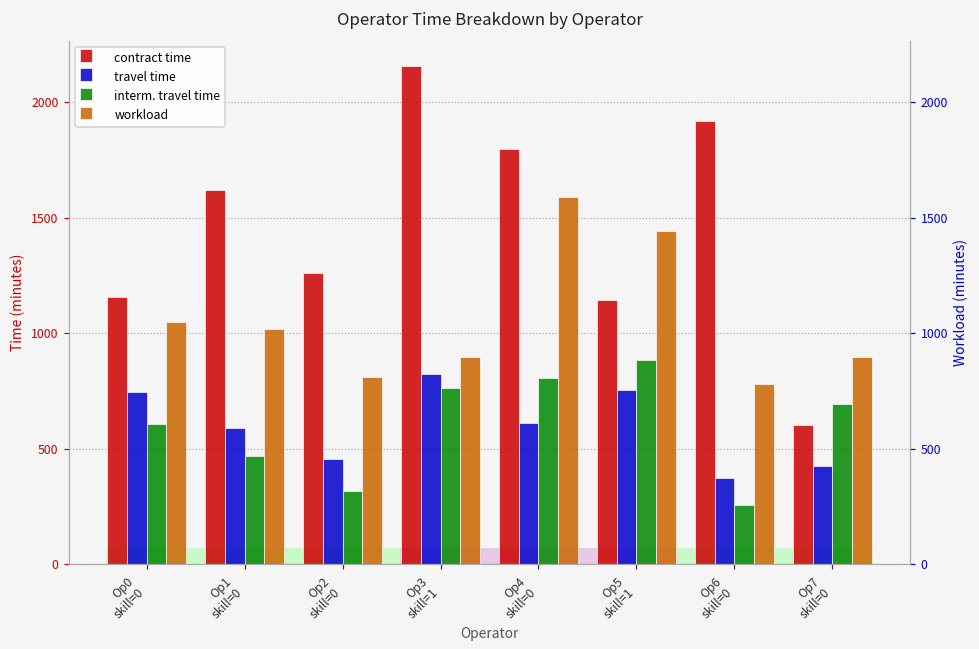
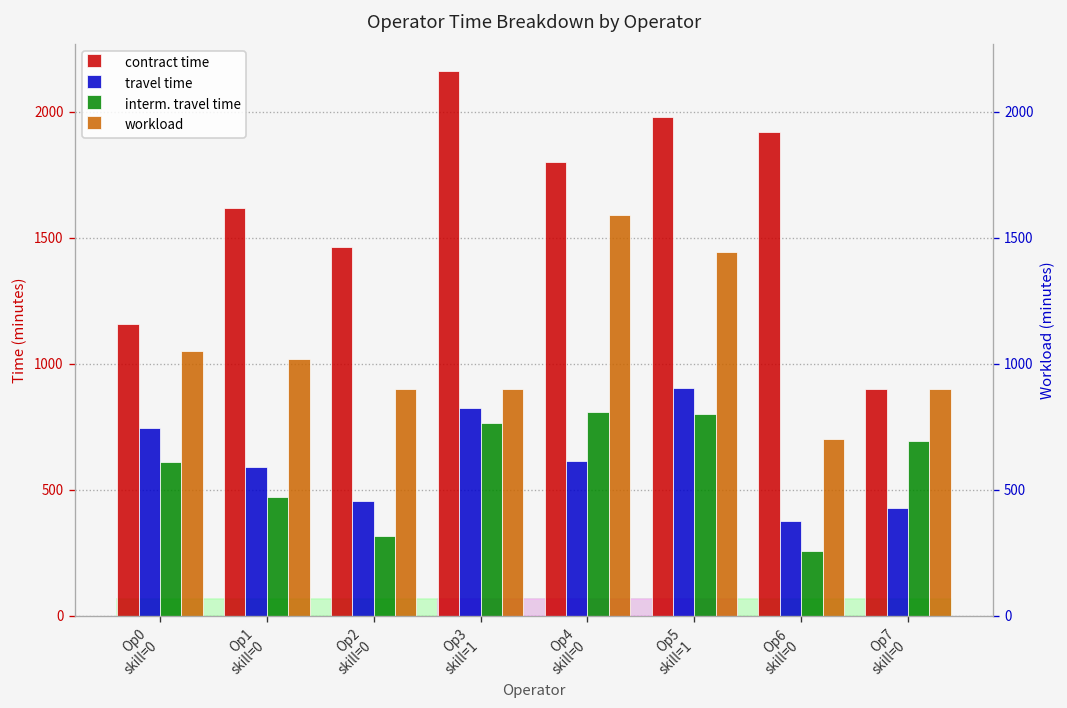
  {
    "contract time": {
      "Op0 skill=0": 1160,
      "Op1 skill=0": 1620,
-     "Op2 skill=0": 1260,
+     "Op2 skill=0": 1460,
      "Op3 skill=1": 2160,
      "Op4 skill=0": 1800,
-     "Op5 skill=1": 1140,
+     "Op5 skill=1": 1980,
      "Op6 skill=0": 1920,
-     "Op7 skill=0": 600
+     "Op7 skill=0": 900
    },
    "travel time": {
      "Op0 skill=0": 750,
      "Op1 skill=0": 590,
      "Op2 skill=0": 460,
      "Op3 skill=1": 820,
      "Op4 skill=0": 610,
-     "Op5 skill=1": 760,
+     "Op5 skill=1": 900,
      "Op6 skill=0": 380,
      "Op7 skill=0": 430
    },
    "interm. travel time": {
      "Op0 skill=0": 610,
      "Op1 skill=0": 470,
      "Op2 skill=0": 320,
      "Op3 skill=1": 760,
      "Op4 skill=0": 810,
-     "Op5 skill=1": 880,
+     "Op5 skill=1": 800,
      "Op6 skill=0": 260,
      "Op7 skill=0": 690
    },
    "workload": {
      "Op0 skill=0": 1050,
      "Op1 skill=0": 1020,
-     "Op2 skill=0": 810,
+     "Op2 skill=0": 900,
      "Op3 skill=1": 900,
      "Op4 skill=0": 1590,
      "Op5 skill=1": 1440,
-     "Op6 skill=0": 780,
+     "Op6 skill=0": 700,
      "Op7 skill=0": 900
    }
  }
